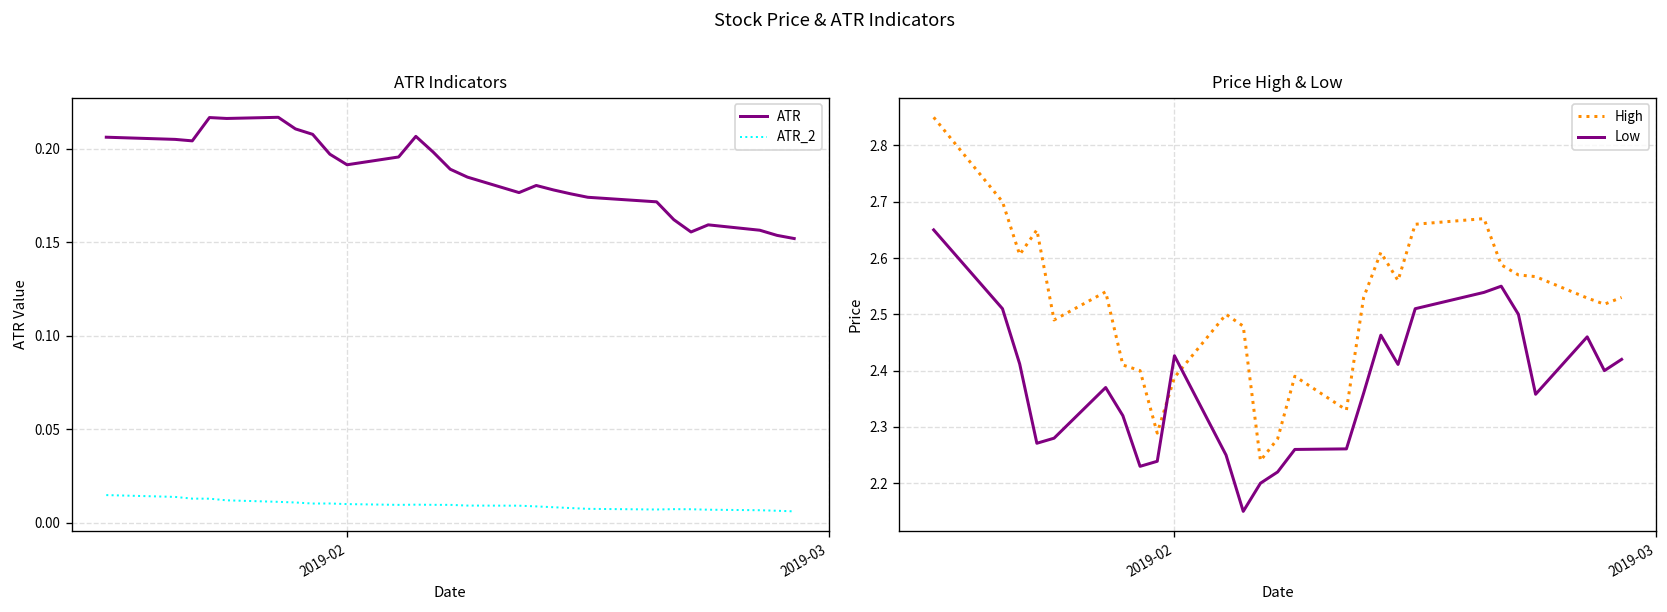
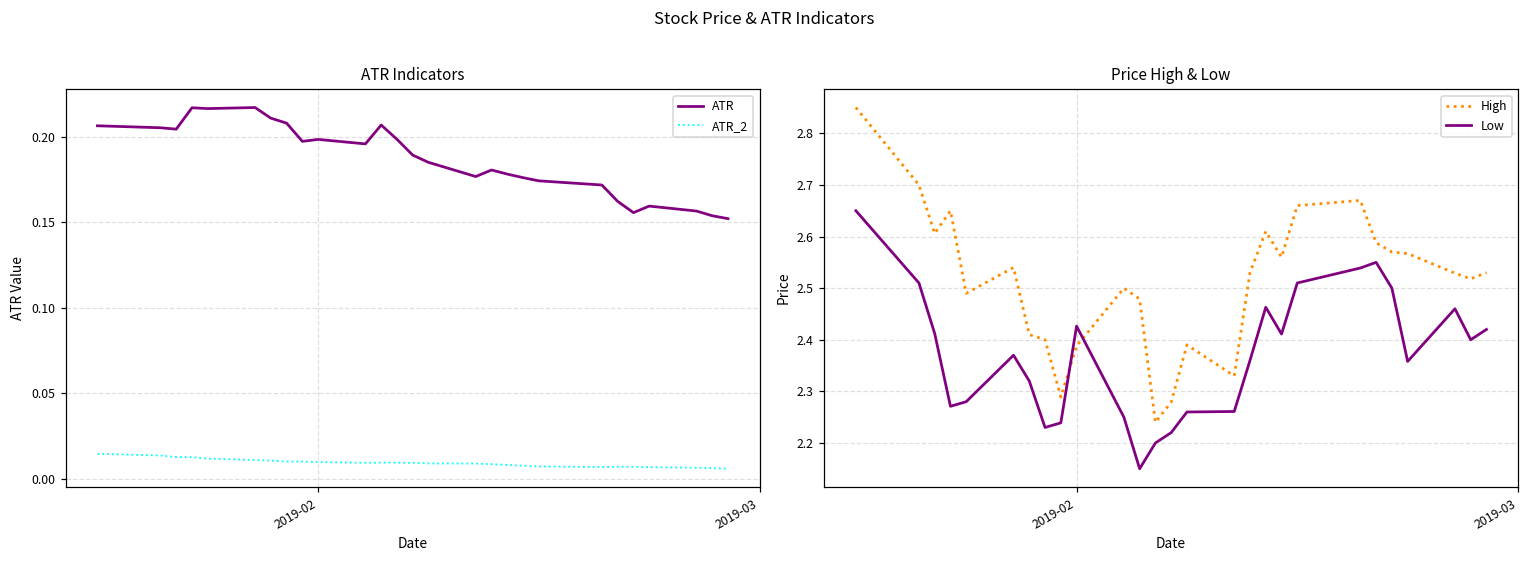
  {
    "ATR Indicators": {
      "ATR": {
-       "2019-02": 0.192
+       "2019-02": 0.198
      },
      "ATR_2": {
        "2019-02": 0.010
      }
    },
    "Price High & Low": {
      "High": {
        "2019-02": 2.39
      },
      "Low": {
        "2019-02": 2.43
      }
    }
  }
